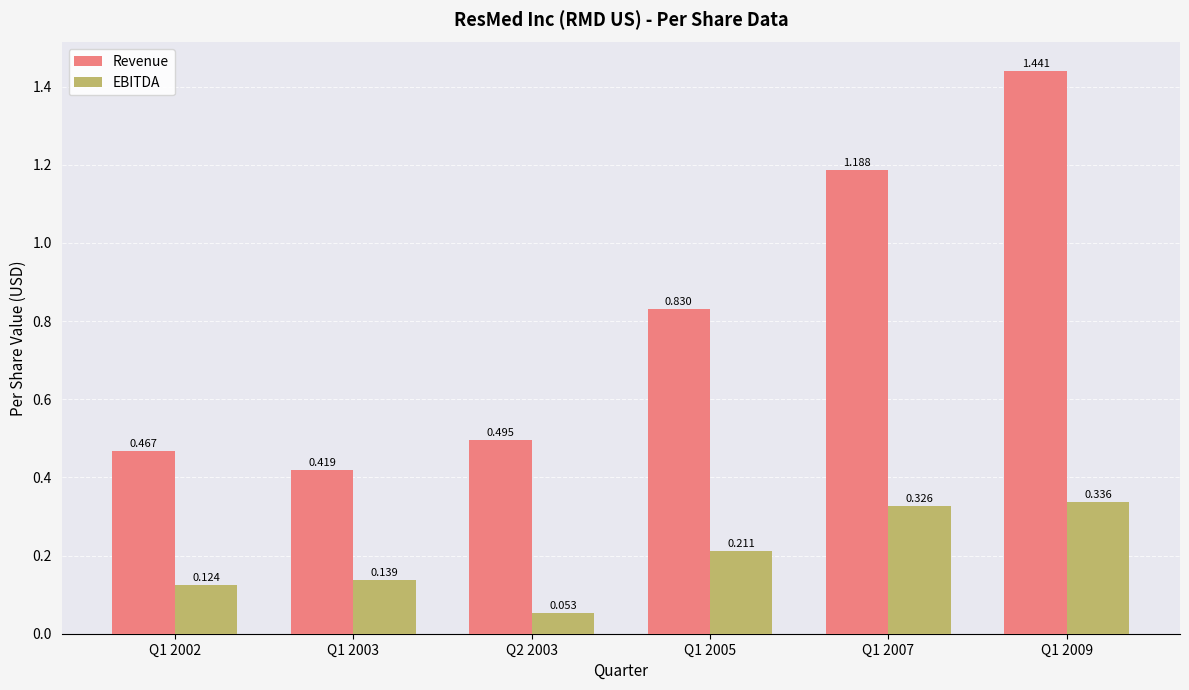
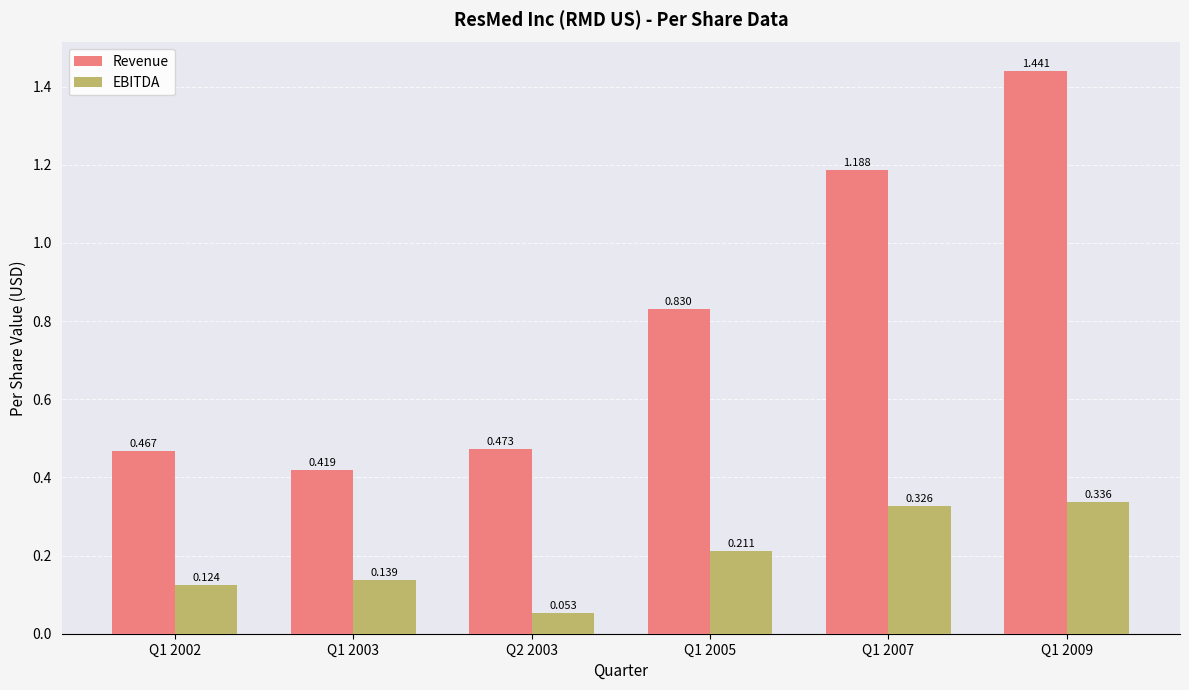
  {
    "Revenue": {
      "Q1 2002": 0.467,
      "Q1 2003": 0.419,
-     "Q2 2003": 0.495,
+     "Q2 2003": 0.473,
      "Q1 2005": 0.830,
      "Q1 2007": 1.188,
      "Q1 2009": 1.441
    },
    "EBITDA": {
      "Q1 2002": 0.124,
      "Q1 2003": 0.139,
      "Q2 2003": 0.053,
      "Q1 2005": 0.211,
      "Q1 2007": 0.326,
      "Q1 2009": 0.336
    }
  }
